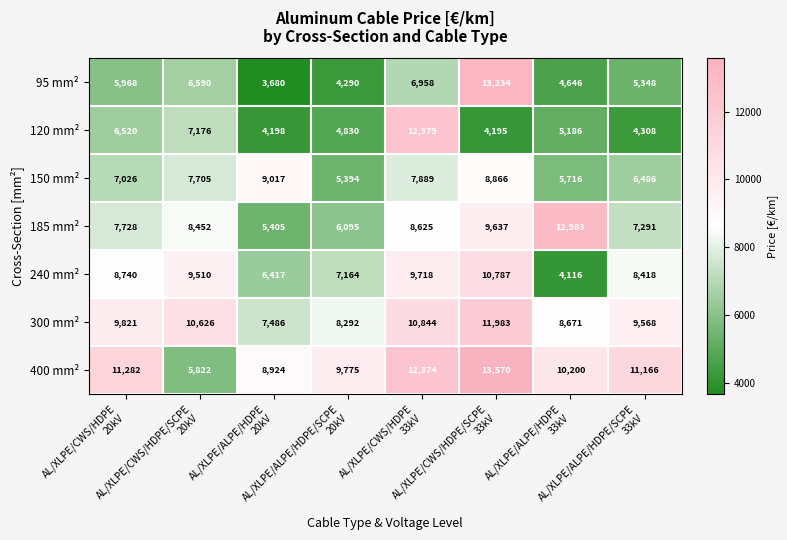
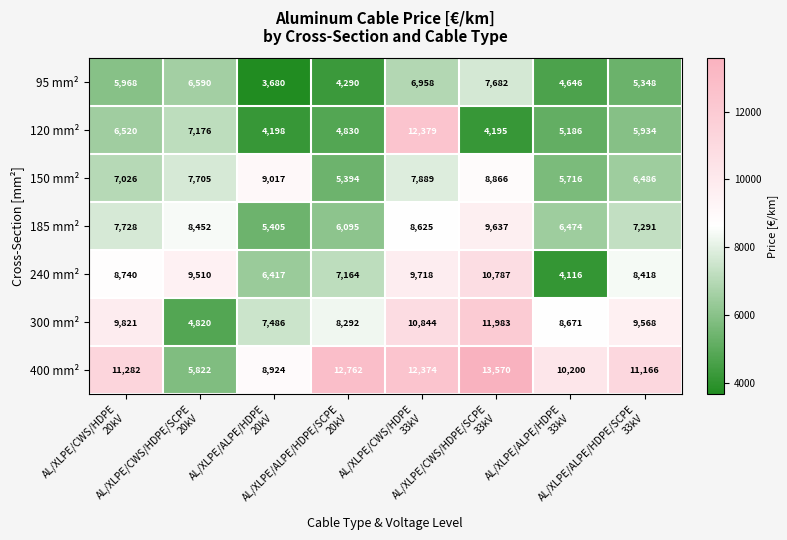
  {
    "95 mm²": {
      "AL/XLPE/CWS/HDPE 20kV": "5,968",
      "AL/XLPE/CWS/HDPE/SCPE 20kV": "6,590",
      "AL/XLPE/ALPE/HDPE 20kV": "3,680",
      "AL/XLPE/ALPE/HDPE/SCPE 20kV": "4,290",
      "AL/XLPE/CWS/HDPE 33kV": "6,958",
-     "AL/XLPE/CWS/HDPE/SCPE 33kV": "13,234",
+     "AL/XLPE/CWS/HDPE/SCPE 33kV": "7,682",
      "AL/XLPE/ALPE/HDPE 33kV": "4,646",
      "AL/XLPE/ALPE/HDPE/SCPE 33kV": "5,348"
    },
    "120 mm²": {
      "AL/XLPE/CWS/HDPE 20kV": "6,520",
      "AL/XLPE/CWS/HDPE/SCPE 20kV": "7,176",
      "AL/XLPE/ALPE/HDPE 20kV": "4,198",
      "AL/XLPE/ALPE/HDPE/SCPE 20kV": "4,830",
      "AL/XLPE/CWS/HDPE 33kV": "12,379",
      "AL/XLPE/CWS/HDPE/SCPE 33kV": "4,195",
      "AL/XLPE/ALPE/HDPE 33kV": "5,186",
-     "AL/XLPE/ALPE/HDPE/SCPE 33kV": "4,308"
+     "AL/XLPE/ALPE/HDPE/SCPE 33kV": "5,934"
    },
    "150 mm²": {
      "AL/XLPE/CWS/HDPE 20kV": "7,026",
      "AL/XLPE/CWS/HDPE/SCPE 20kV": "7,705",
      "AL/XLPE/ALPE/HDPE 20kV": "9,017",
      "AL/XLPE/ALPE/HDPE/SCPE 20kV": "5,394",
      "AL/XLPE/CWS/HDPE 33kV": "7,889",
      "AL/XLPE/CWS/HDPE/SCPE 33kV": "8,866",
      "AL/XLPE/ALPE/HDPE 33kV": "5,716",
      "AL/XLPE/ALPE/HDPE/SCPE 33kV": "6,486"
    },
    "185 mm²": {
      "AL/XLPE/CWS/HDPE 20kV": "7,728",
      "AL/XLPE/CWS/HDPE/SCPE 20kV": "8,452",
      "AL/XLPE/ALPE/HDPE 20kV": "5,405",
      "AL/XLPE/ALPE/HDPE/SCPE 20kV": "6,095",
      "AL/XLPE/CWS/HDPE 33kV": "8,625",
      "AL/XLPE/CWS/HDPE/SCPE 33kV": "9,637",
-     "AL/XLPE/ALPE/HDPE 33kV": "12,983",
+     "AL/XLPE/ALPE/HDPE 33kV": "6,474",
      "AL/XLPE/ALPE/HDPE/SCPE 33kV": "7,291"
    },
    "240 mm²": {
      "AL/XLPE/CWS/HDPE 20kV": "8,740",
      "AL/XLPE/CWS/HDPE/SCPE 20kV": "9,510",
      "AL/XLPE/ALPE/HDPE 20kV": "6,417",
      "AL/XLPE/ALPE/HDPE/SCPE 20kV": "7,164",
      "AL/XLPE/CWS/HDPE 33kV": "9,718",
      "AL/XLPE/CWS/HDPE/SCPE 33kV": "10,787",
      "AL/XLPE/ALPE/HDPE 33kV": "4,116",
      "AL/XLPE/ALPE/HDPE/SCPE 33kV": "8,418"
    },
    "300 mm²": {
      "AL/XLPE/CWS/HDPE 20kV": "9,821",
-     "AL/XLPE/CWS/HDPE/SCPE 20kV": "10,626",
+     "AL/XLPE/CWS/HDPE/SCPE 20kV": "4,820",
      "AL/XLPE/ALPE/HDPE 20kV": "7,486",
      "AL/XLPE/ALPE/HDPE/SCPE 20kV": "8,292",
      "AL/XLPE/CWS/HDPE 33kV": "10,844",
      "AL/XLPE/CWS/HDPE/SCPE 33kV": "11,983",
      "AL/XLPE/ALPE/HDPE 33kV": "8,671",
      "AL/XLPE/ALPE/HDPE/SCPE 33kV": "9,568"
    },
    "400 mm²": {
      "AL/XLPE/CWS/HDPE 20kV": "11,282",
      "AL/XLPE/CWS/HDPE/SCPE 20kV": "5,822",
      "AL/XLPE/ALPE/HDPE 20kV": "8,924",
-     "AL/XLPE/ALPE/HDPE/SCPE 20kV": "9,775",
+     "AL/XLPE/ALPE/HDPE/SCPE 20kV": "12,762",
      "AL/XLPE/CWS/HDPE 33kV": "12,374",
      "AL/XLPE/CWS/HDPE/SCPE 33kV": "13,570",
      "AL/XLPE/ALPE/HDPE 33kV": "10,200",
      "AL/XLPE/ALPE/HDPE/SCPE 33kV": "11,166"
    }
  }
